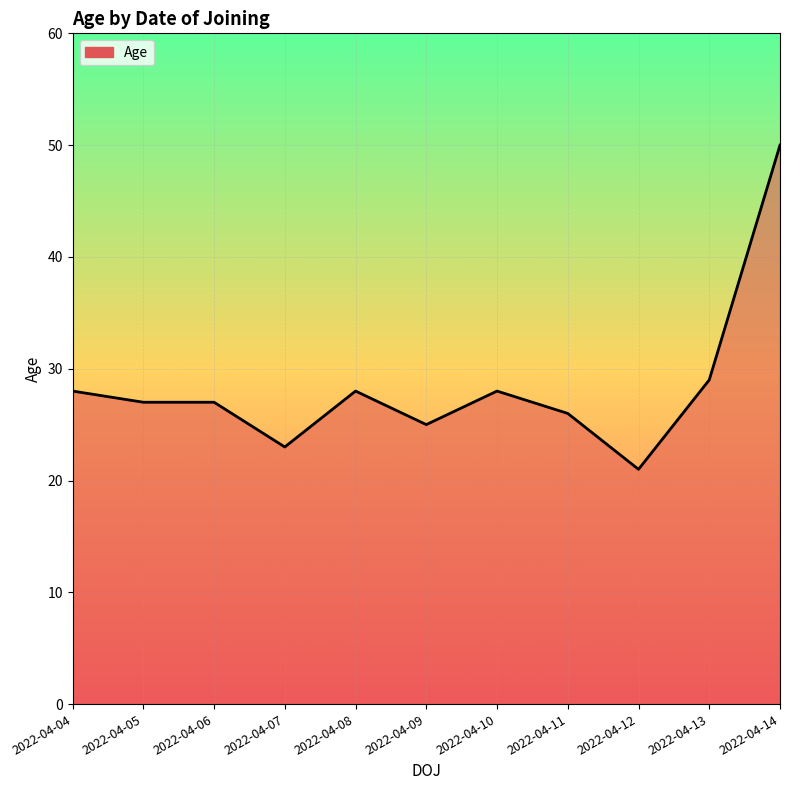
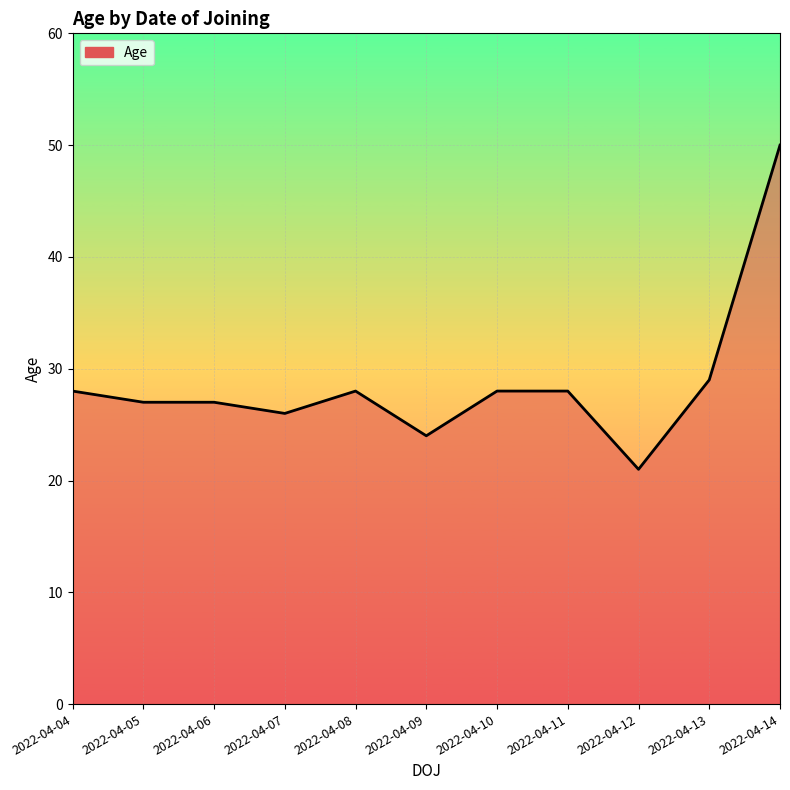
  {
    "2022-04-04": 28,
    "2022-04-05": 27,
    "2022-04-06": 27,
-   "2022-04-07": 23,
+   "2022-04-07": 26,
    "2022-04-08": 28,
-   "2022-04-09": 25,
+   "2022-04-09": 24,
    "2022-04-10": 28,
-   "2022-04-11": 26,
+   "2022-04-11": 28,
    "2022-04-12": 21,
    "2022-04-13": 29,
    "2022-04-14": 50
  }
